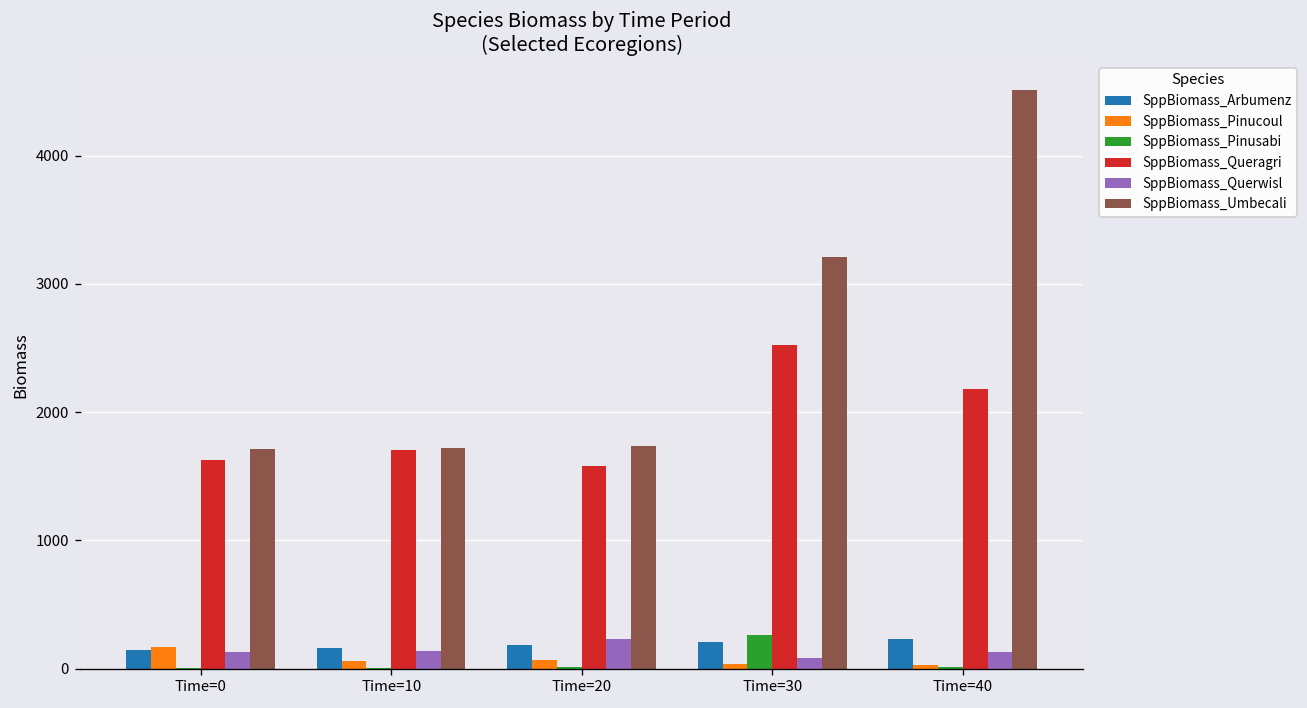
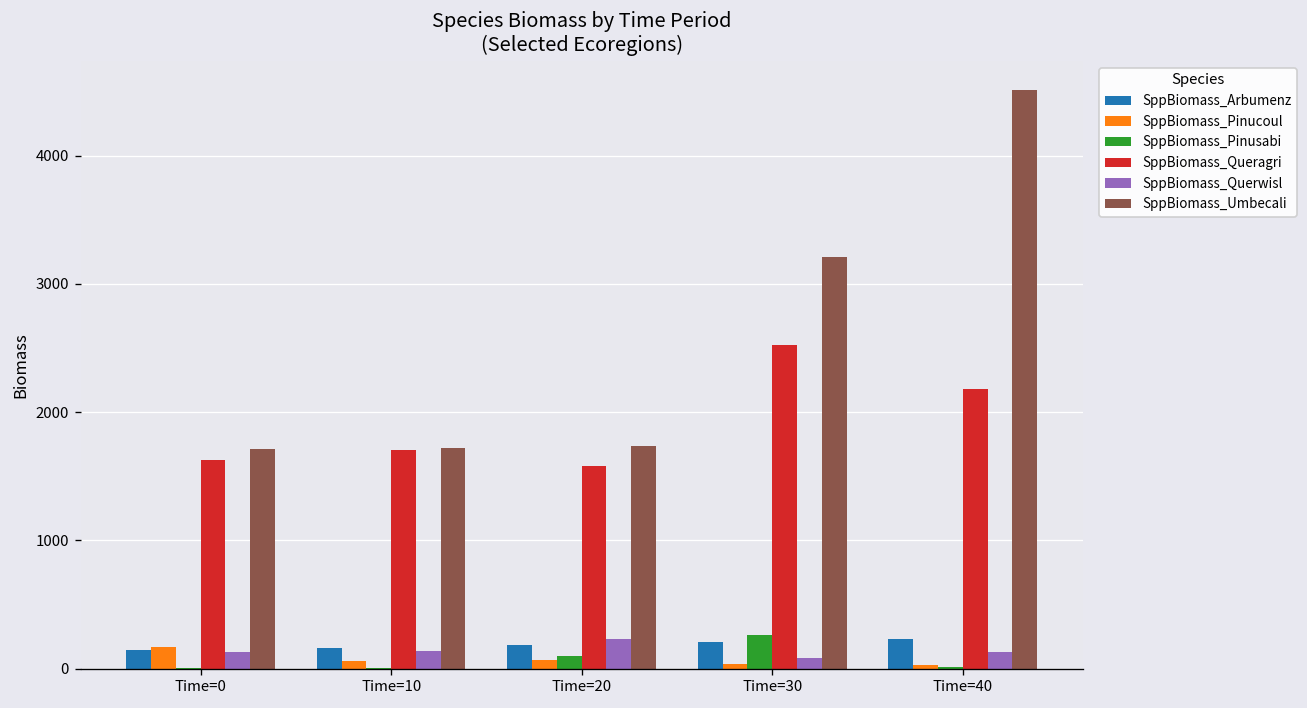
  {
    "SppBiomass_Arbumenz": {
      "Time=0": 140,
      "Time=10": 160,
      "Time=20": 180,
      "Time=30": 210,
      "Time=40": 230
    },
    "SppBiomass_Pinucoul": {
      "Time=0": 170,
      "Time=10": 60,
      "Time=20": 70,
      "Time=30": 30,
      "Time=40": 30
    },
    "SppBiomass_Pinusabi": {
-     "Time=20": 10,
+     "Time=20": 100,
      "Time=30": 260
    },
    "SppBiomass_Queragri": {
      "Time=0": 1630,
      "Time=10": 1700,
      "Time=20": 1580,
      "Time=30": 2530,
      "Time=40": 2180
    },
    "SppBiomass_Querwisl": {
      "Time=0": 130,
      "Time=10": 140,
      "Time=20": 230,
      "Time=30": 80,
      "Time=40": 130
    },
    "SppBiomass_Umbecali": {
      "Time=0": 1710,
      "Time=10": 1720,
      "Time=20": 1740,
      "Time=30": 3210,
      "Time=40": 4510
    }
  }
